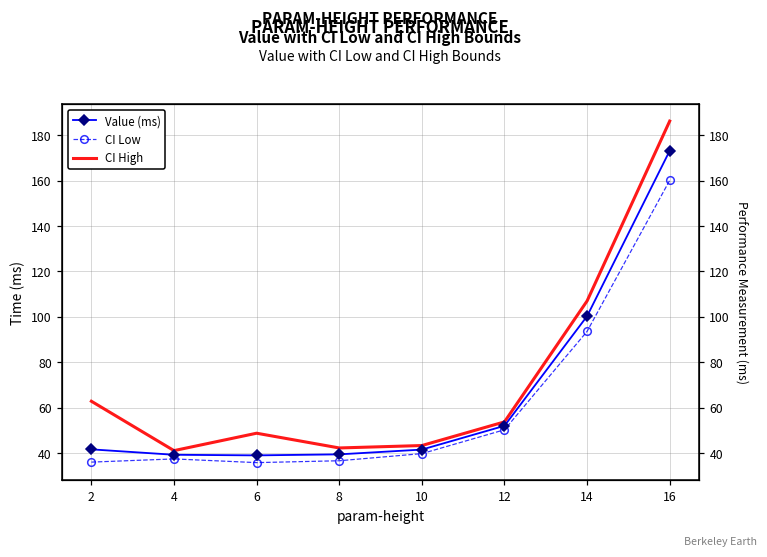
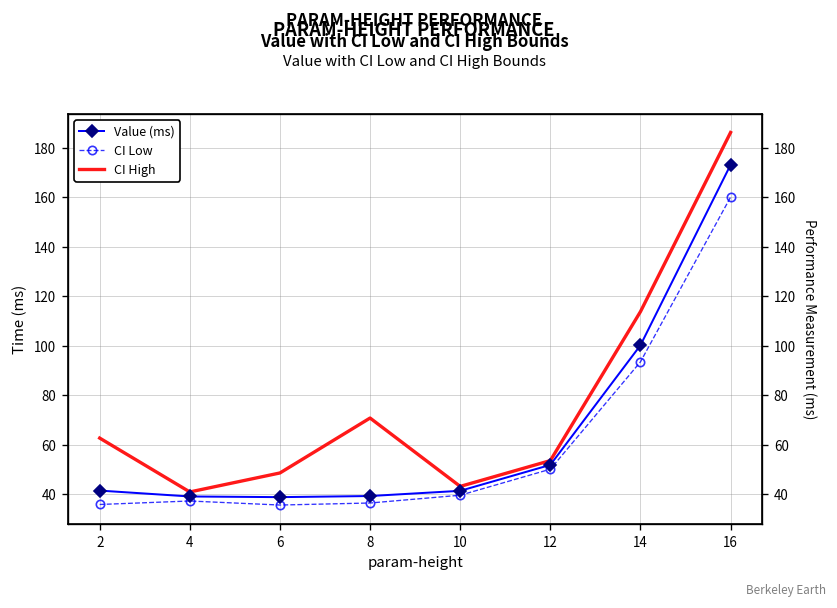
  {
    "CI High": {
      "2": 63,
      "4": 41,
      "6": 49,
-     "8": 42,
+     "8": 71,
      "10": 43,
      "12": 54,
-     "14": 107,
+     "14": 114,
      "16": 186
    }
  }
